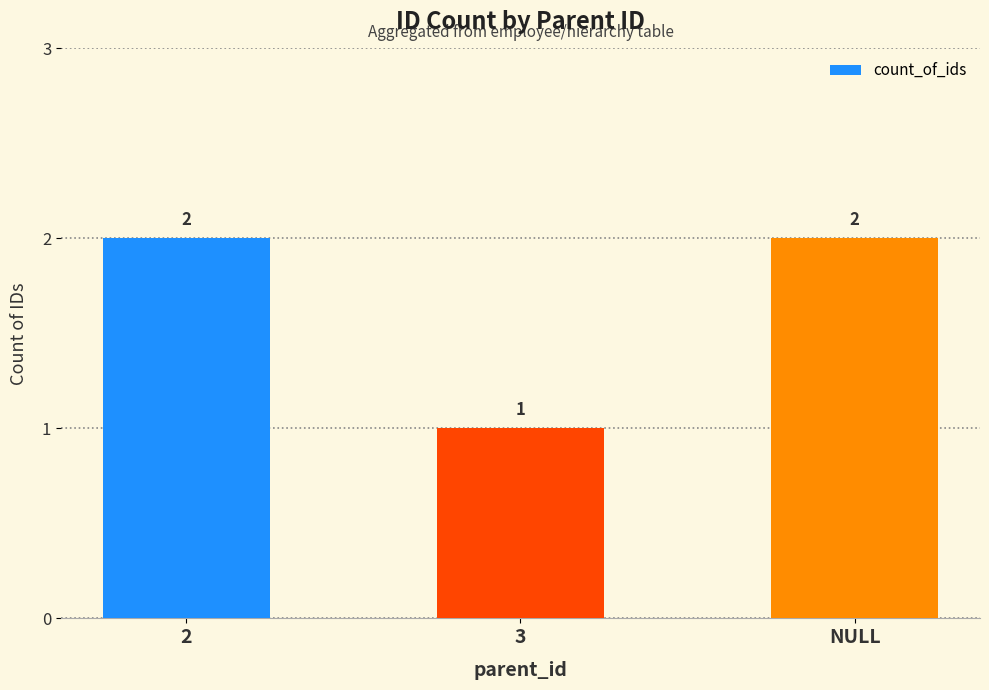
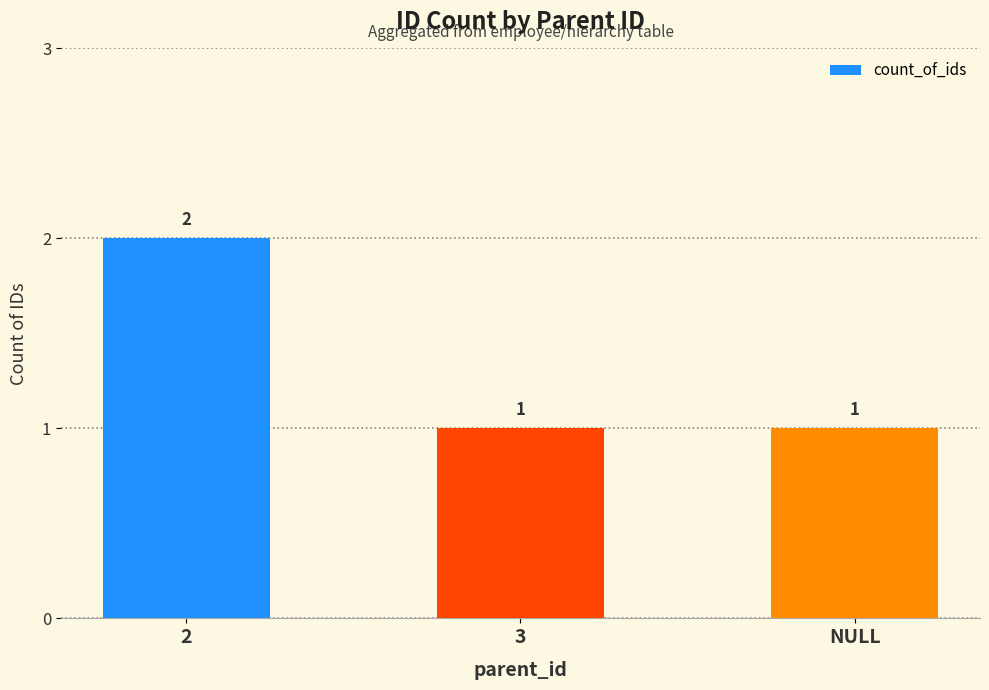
  {
    "2": 2,
    "3": 1,
-   "NULL": 2
+   "NULL": 1
  }
